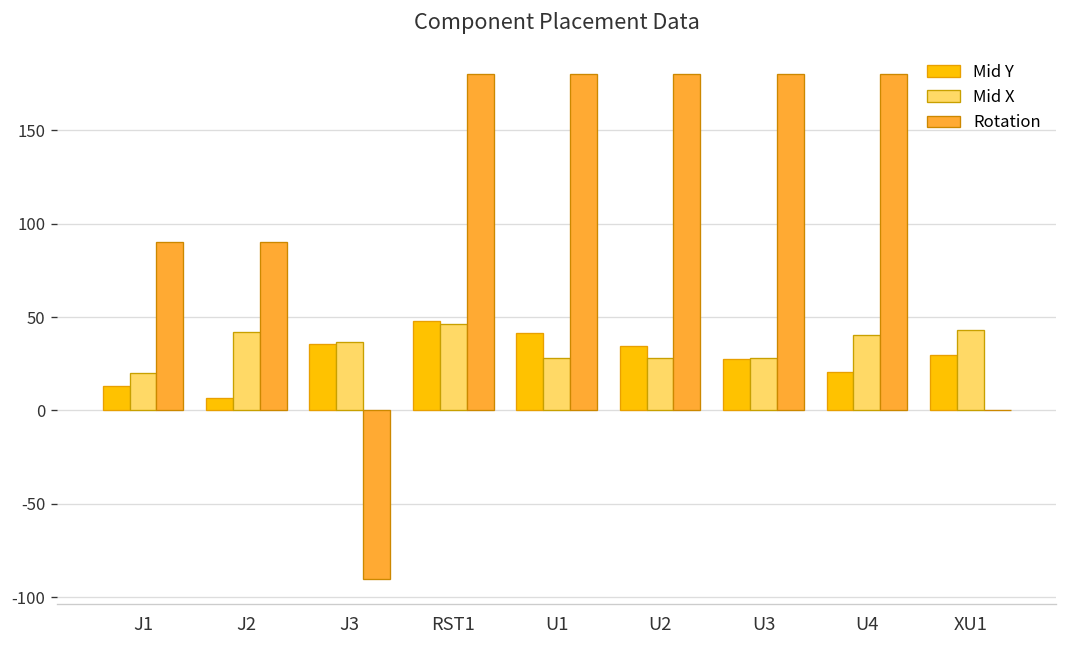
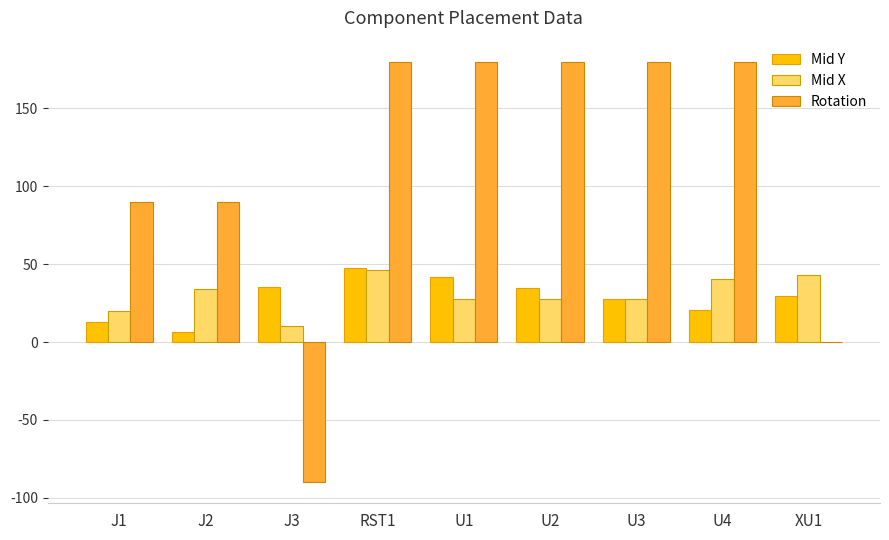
  {
    "Mid X": {
      "J1": 20,
-     "J2": 42,
-     "J3": 37,
+     "J2": 34,
+     "J3": 10,
      "RST1": 46,
      "U1": 28,
      "U2": 28,
      "U3": 28,
      "U4": 40,
      "XU1": 43
    }
  }
